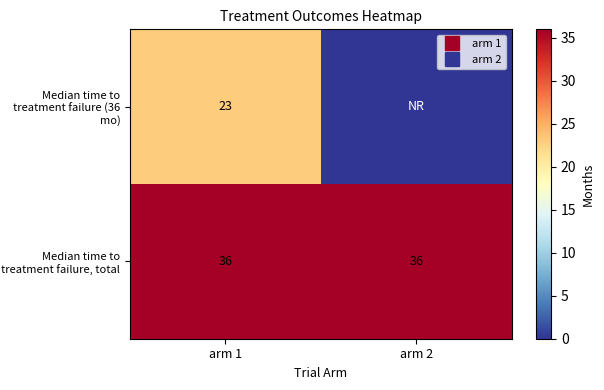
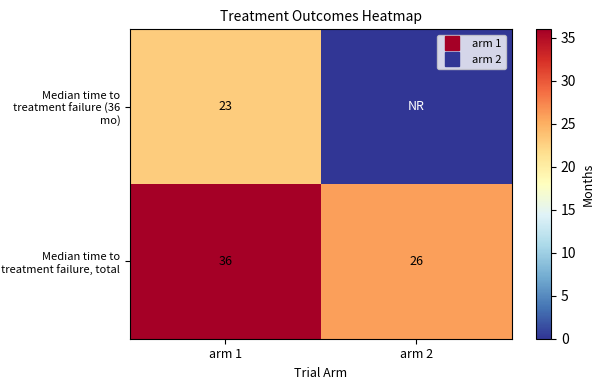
  {
    "Median time to treatment failure (36 mo)": {
      "arm 1": 23
    },
    "Median time to treatment failure, total": {
      "arm 1": 36,
-     "arm 2": 36
+     "arm 2": 26
    }
  }
